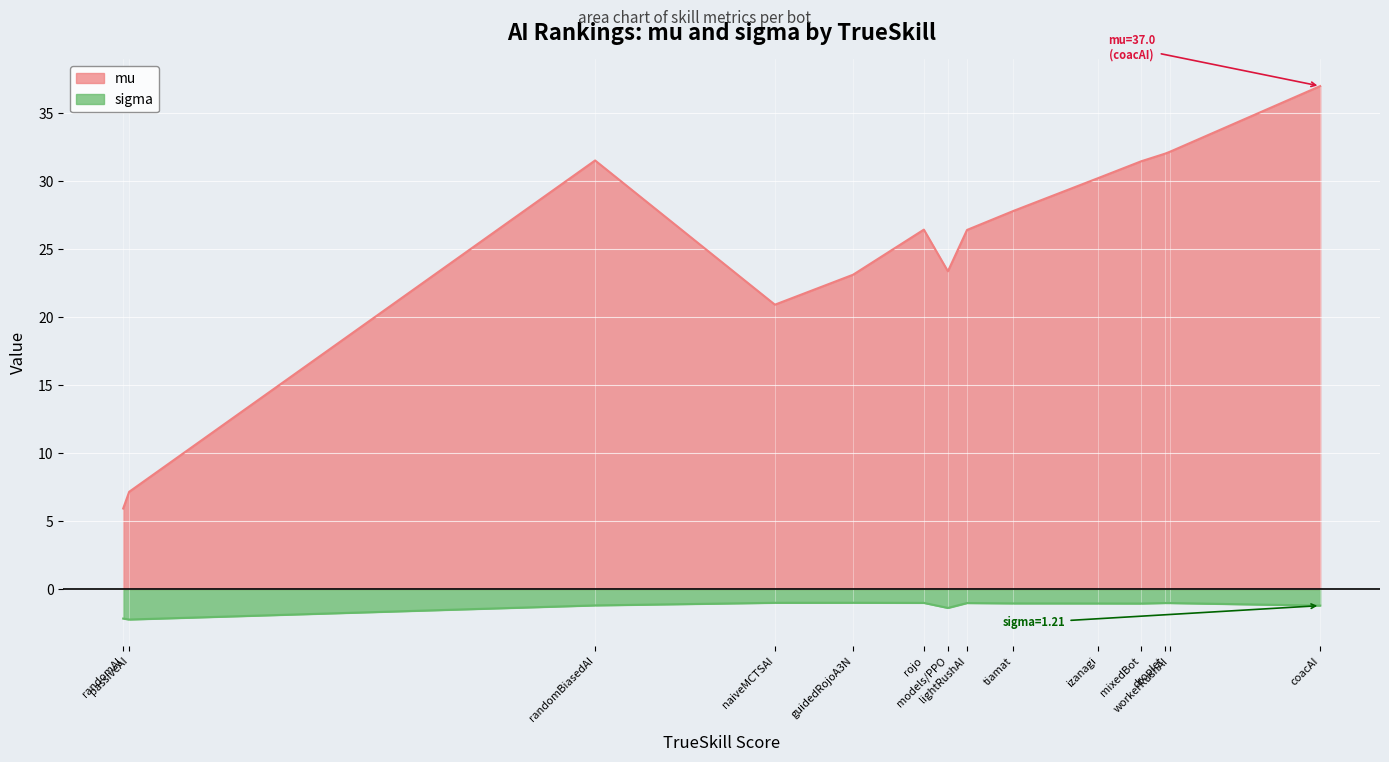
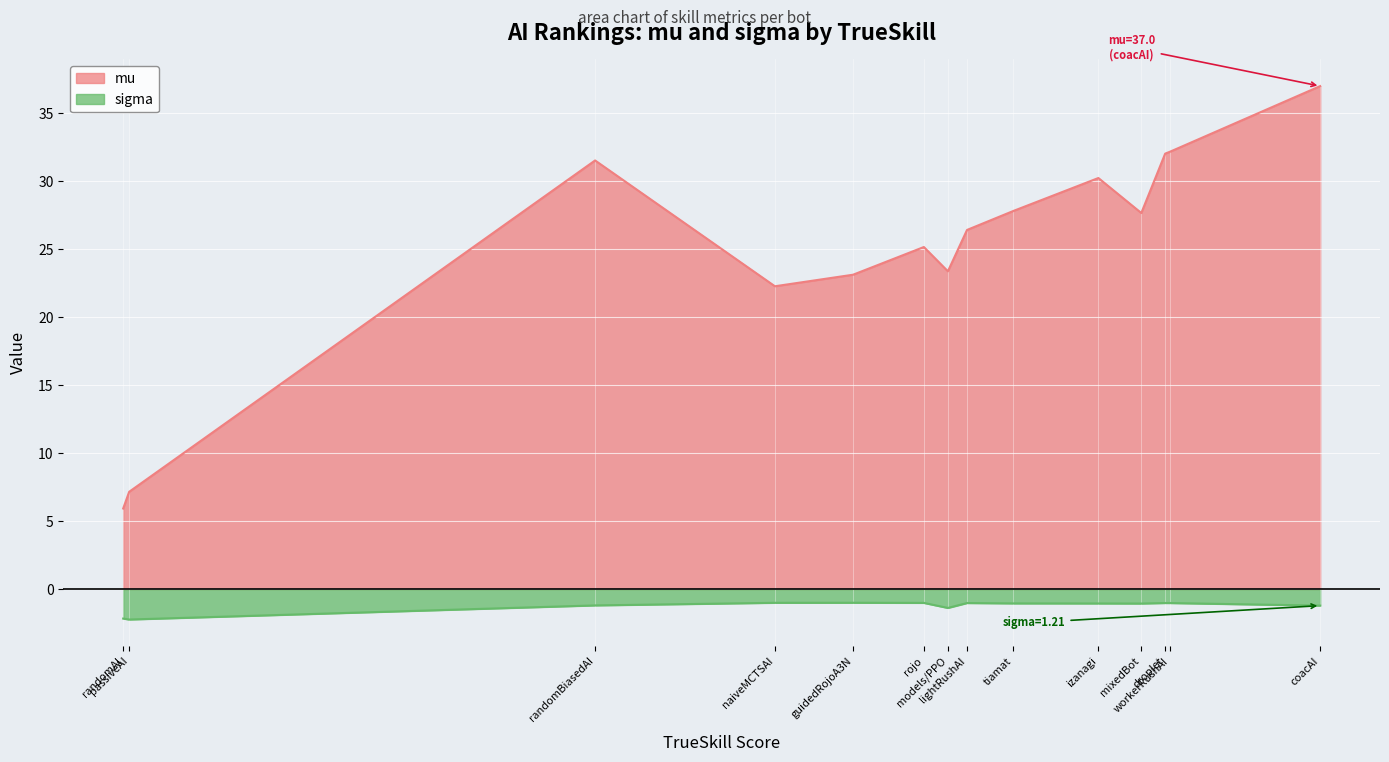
  {
    "mu": {
      "randomAI": 5.9,
      "passiveAI": 7.2,
      "randomBiasedAI": 31.5,
-     "naiveMCTSAI": 20.9,
+     "naiveMCTSAI": 22.3,
      "guidedRojoA3N": 23.1,
-     "rojo": 26.5,
+     "rojo": 25.2,
      "models/PPO": 23.4,
      "lightRushAI": 26.4,
      "tiamat": 27.8,
      "izanagi": 30.3,
-     "mixedBot": 31.5,
+     "mixedBot": 27.7,
      "droplet": 32.0,
      "workerRushAI": 32.2
    }
  }
